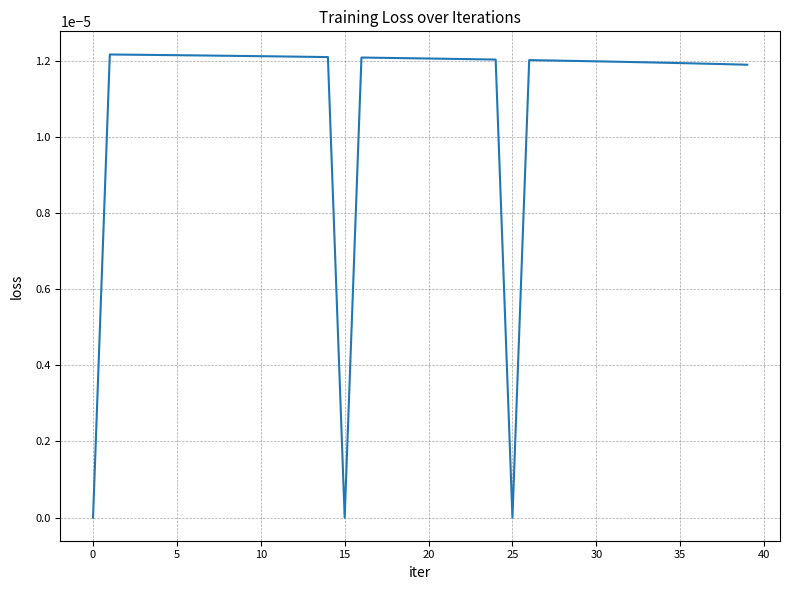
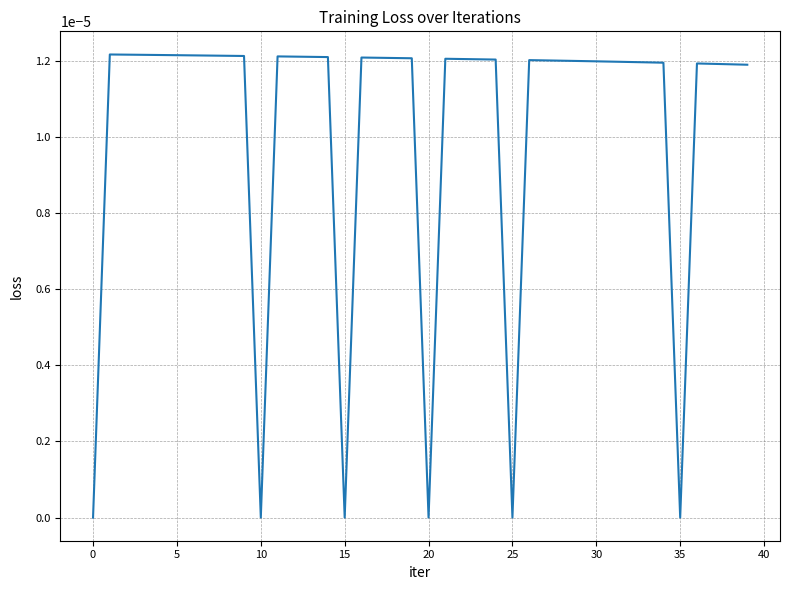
  {
    "0": 0.00000,
    "5": 0.0000121,
-   "10": 0.00001,
+   "10": 0.00000,
    "15": 0.00000,
-   "20": 0.00001,
+   "20": 0.00000,
    "25": 0.00000,
    "30": 0.0000120,
-   "35": 0.00001
+   "35": 0.00000
  }
